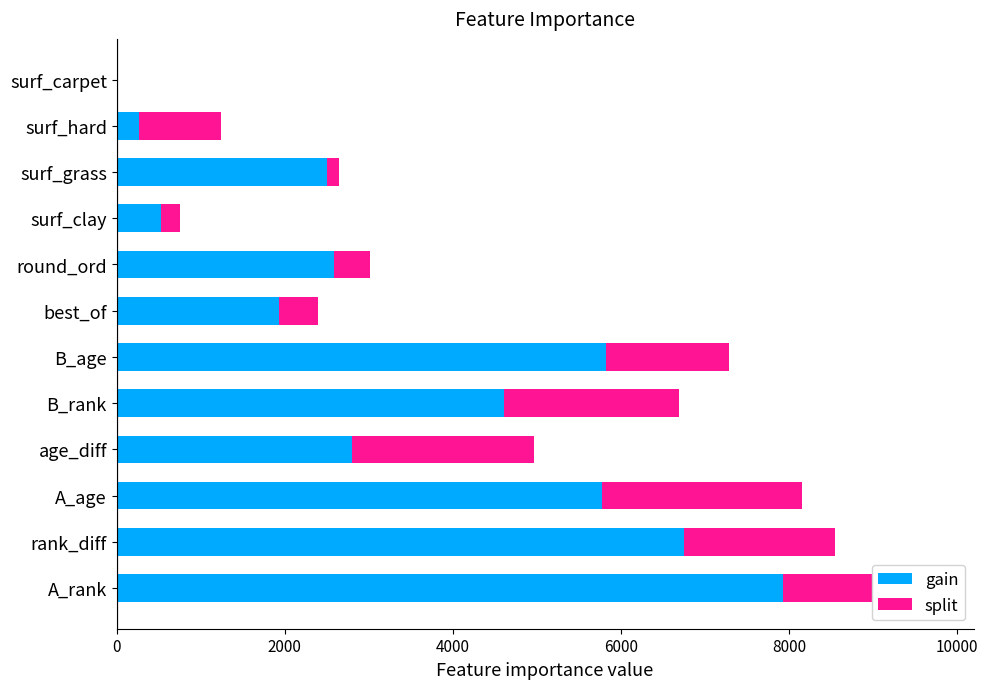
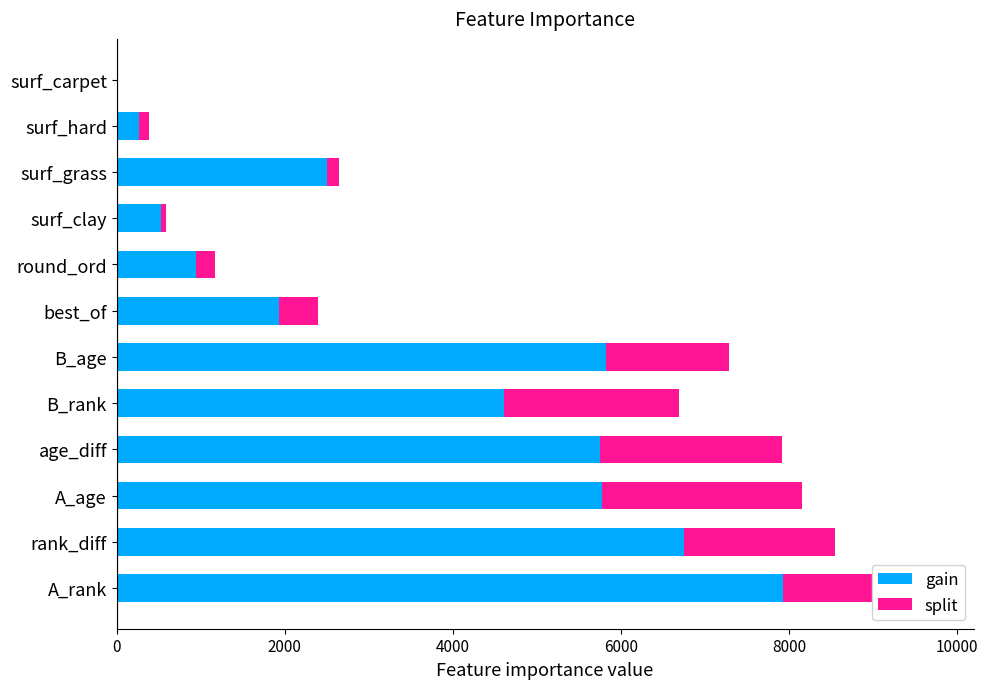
  {
    "gain": {
      "surf_carpet": 0,
      "surf_hard": 300,
      "surf_grass": 2500,
      "surf_clay": 500,
-     "round_ord": 2600,
+     "round_ord": 900,
      "best_of": 1900,
      "B_age": 5800,
      "B_rank": 4600,
-     "age_diff": 2800,
+     "age_diff": 5700,
      "A_age": 5800,
      "rank_diff": 6800,
      "A_rank": 7900
    },
    "split": {
      "surf_carpet": 0,
-     "surf_hard": 1000,
+     "surf_hard": 100,
      "surf_grass": 100,
-     "surf_clay": 200,
-     "round_ord": 400,
+     "surf_clay": 100,
+     "round_ord": 200,
      "best_of": 500,
      "B_age": 1500,
      "B_rank": 2100,
      "age_diff": 2200,
      "A_age": 2400,
      "rank_diff": 1800
    }
  }
